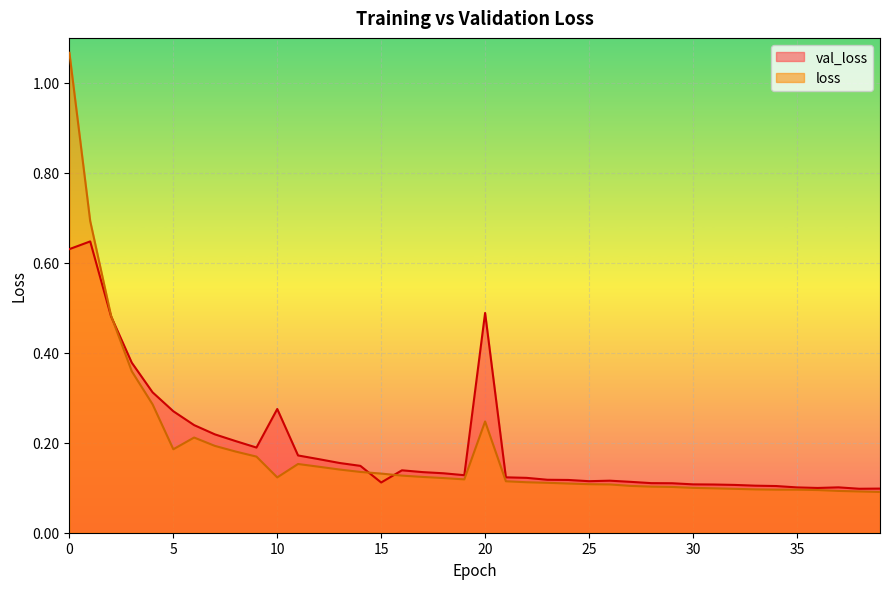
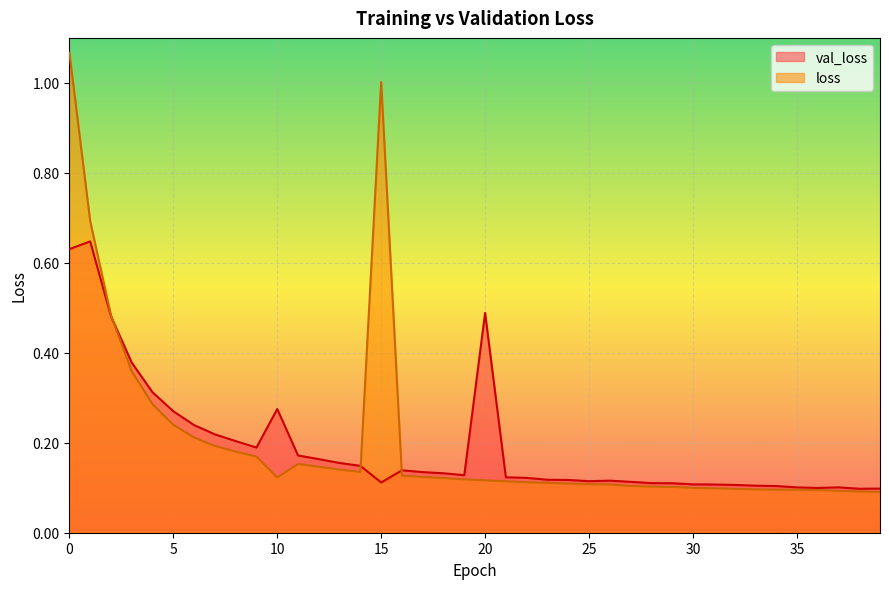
  {
    "val_loss": {
      "0": 0.63,
      "5": 0.27,
      "10": 0.28,
      "15": 0.11,
      "20": 0.49,
      "25": 0.11,
      "30": 0.11
    },
    "loss": {
      "0": 1.07,
-     "5": 0.19,
+     "5": 0.24,
      "10": 0.12,
-     "15": 0.13,
-     "20": 0.25,
+     "15": 1.00,
+     "20": 0.12,
      "25": 0.11,
      "30": 0.10
    }
  }
